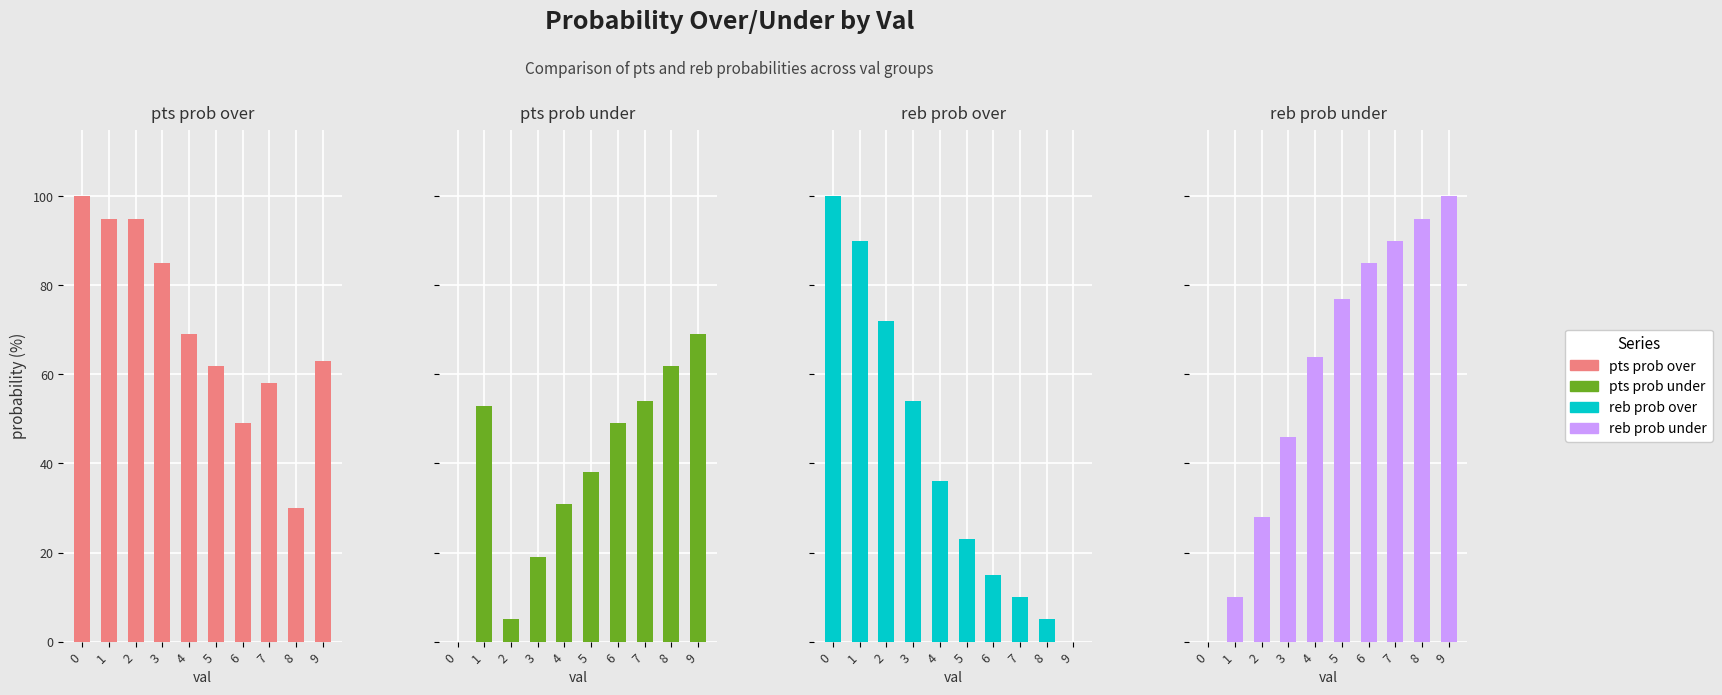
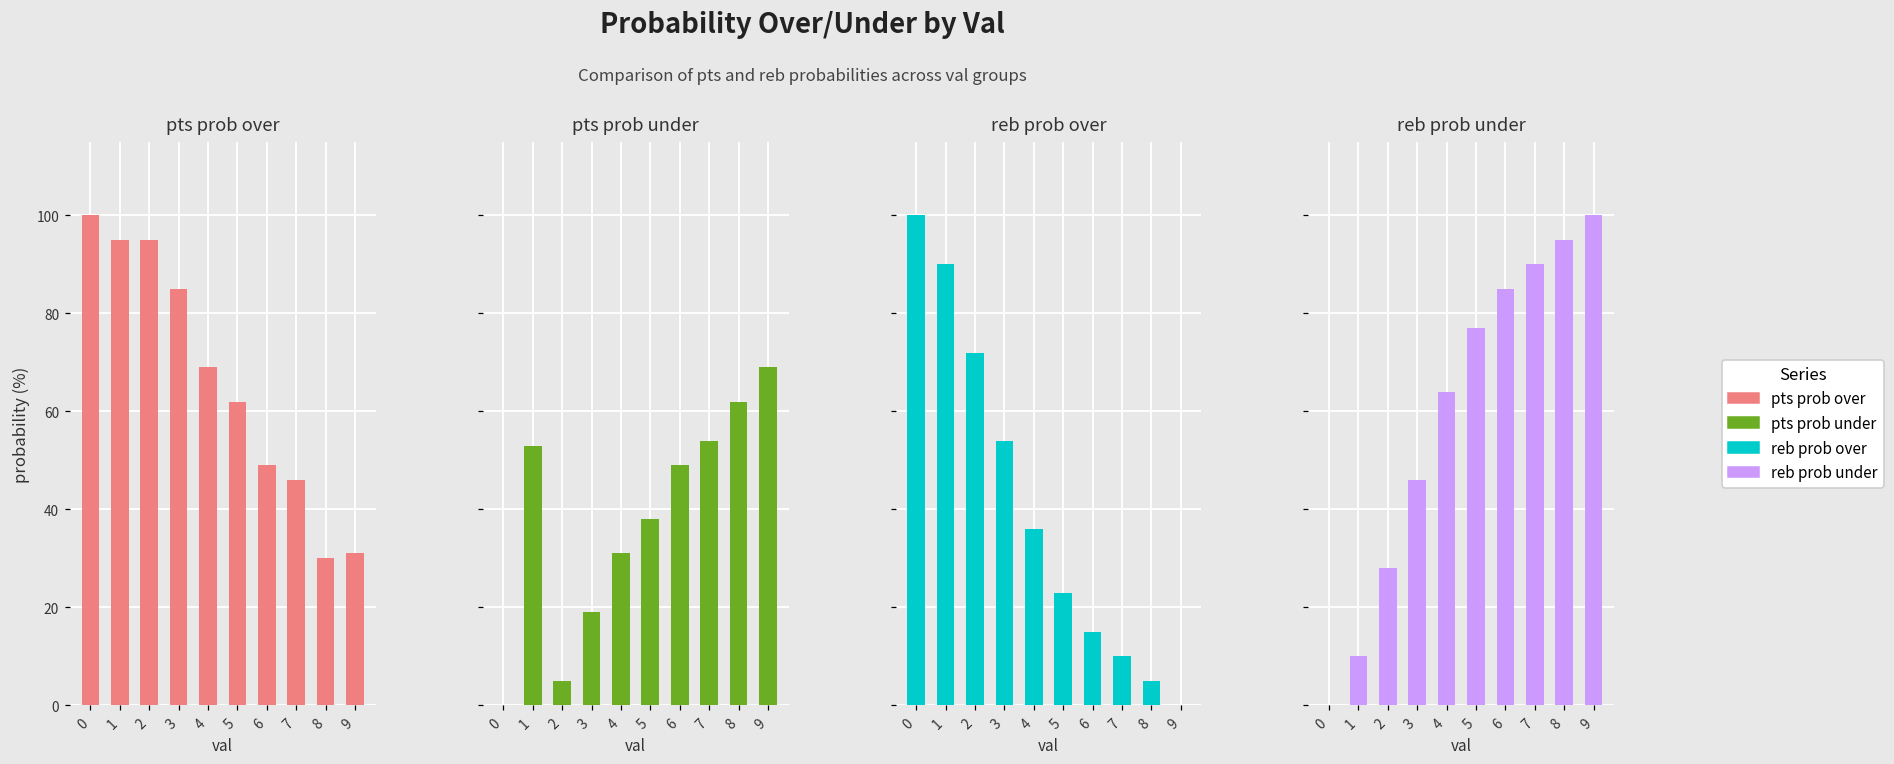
  {
    "pts prob over": {
      "0": 100,
      "1": 95,
      "2": 95,
      "3": 85,
      "4": 69,
      "5": 62,
      "6": 49,
-     "7": 58,
+     "7": 46,
      "8": 30,
-     "9": 63
+     "9": 31
    }
  }
